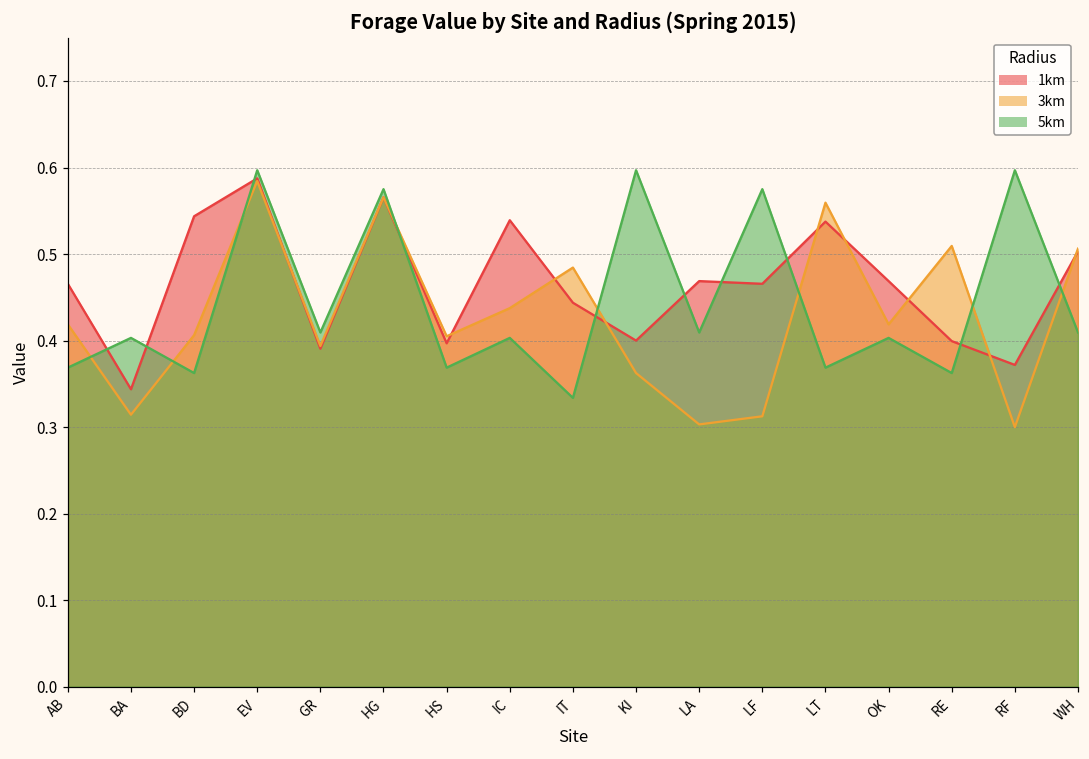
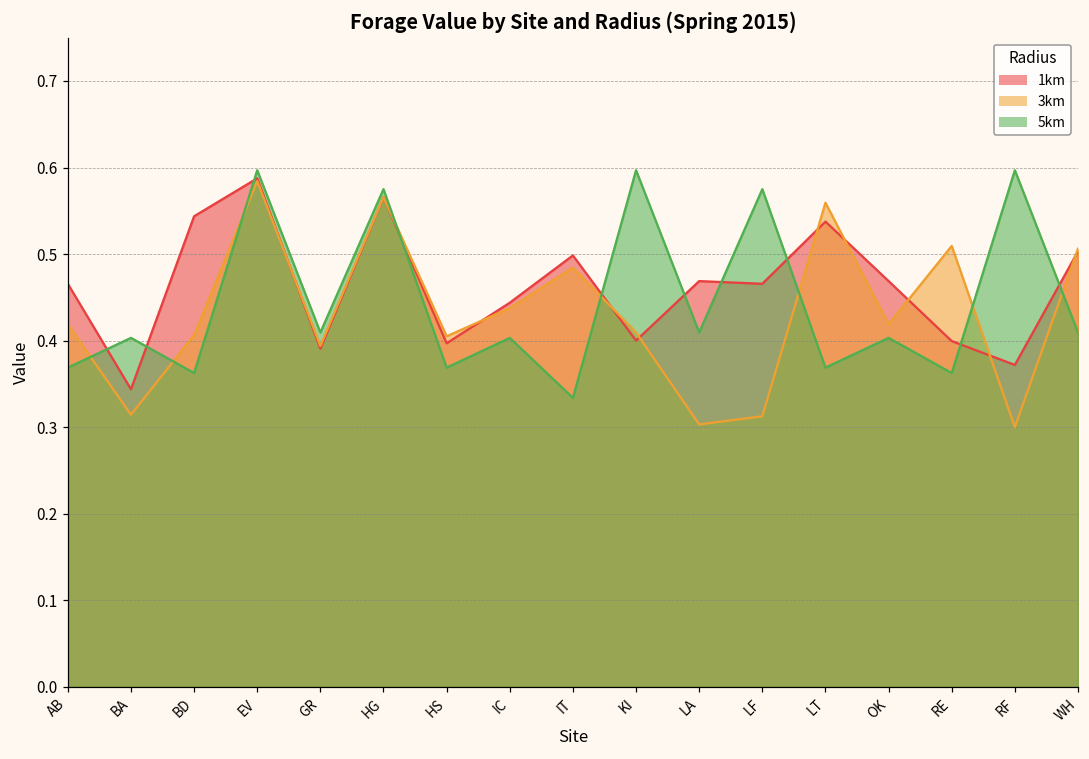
  {
    "1km": {
      "AB": 0.47,
      "BA": 0.34,
      "BD": 0.54,
      "HS": 0.40,
-     "IC": 0.54,
-     "IT": 0.44,
+     "IC": 0.44,
+     "IT": 0.50,
      "KI": 0.40,
      "LA": 0.47,
      "LF": 0.47,
      "LT": 0.54,
      "OK": 0.47,
      "RE": 0.40,
      "RF": 0.37
    },
    "3km": {
      "AB": 0.42,
      "BA": 0.31,
      "BD": 0.41,
      "HS": 0.41,
      "IC": 0.44,
      "IT": 0.48,
-     "KI": 0.36,
+     "KI": 0.41,
      "LA": 0.30,
      "LF": 0.31,
      "LT": 0.56,
      "OK": 0.42,
      "RE": 0.51,
      "RF": 0.30
    },
    "5km": {
      "AB": 0.37,
      "BA": 0.40,
      "BD": 0.36,
      "EV": 0.60,
      "GR": 0.41,
      "HG": 0.58,
      "HS": 0.37,
      "IC": 0.40,
      "IT": 0.33,
      "KI": 0.60,
      "LA": 0.41,
      "LF": 0.58,
      "LT": 0.37,
      "OK": 0.40,
      "RE": 0.36,
      "RF": 0.60,
      "WH": 0.41
    }
  }
